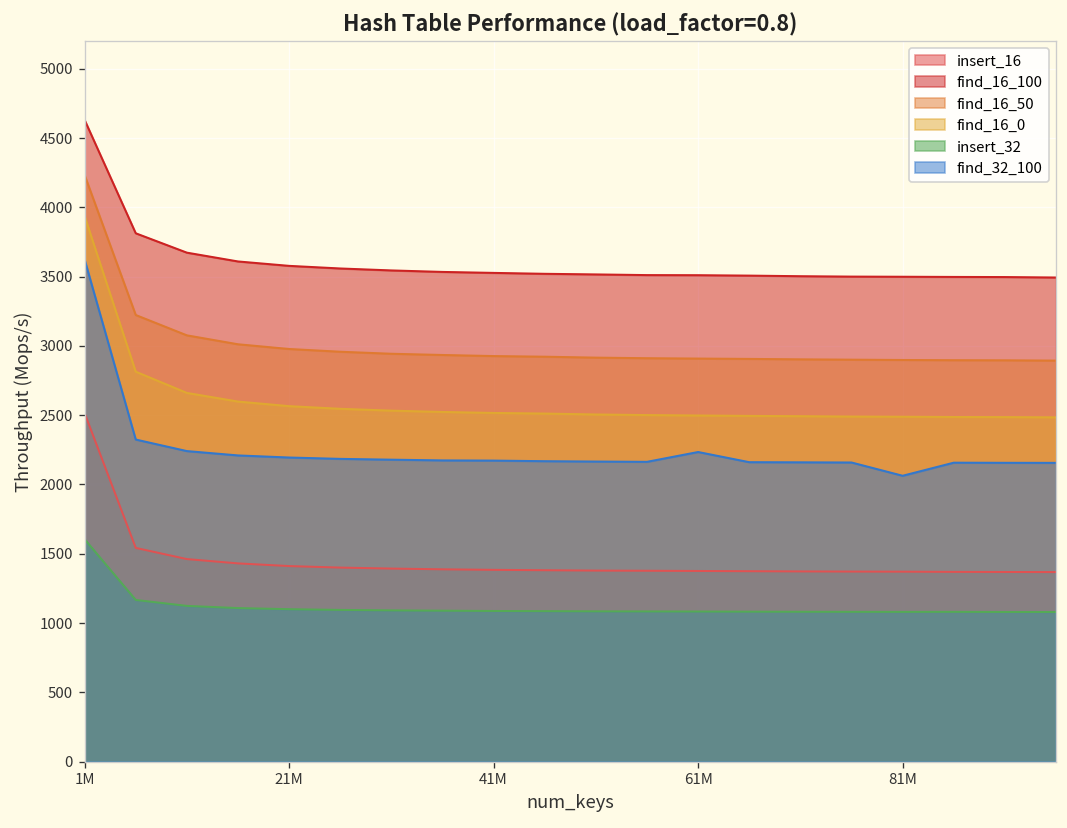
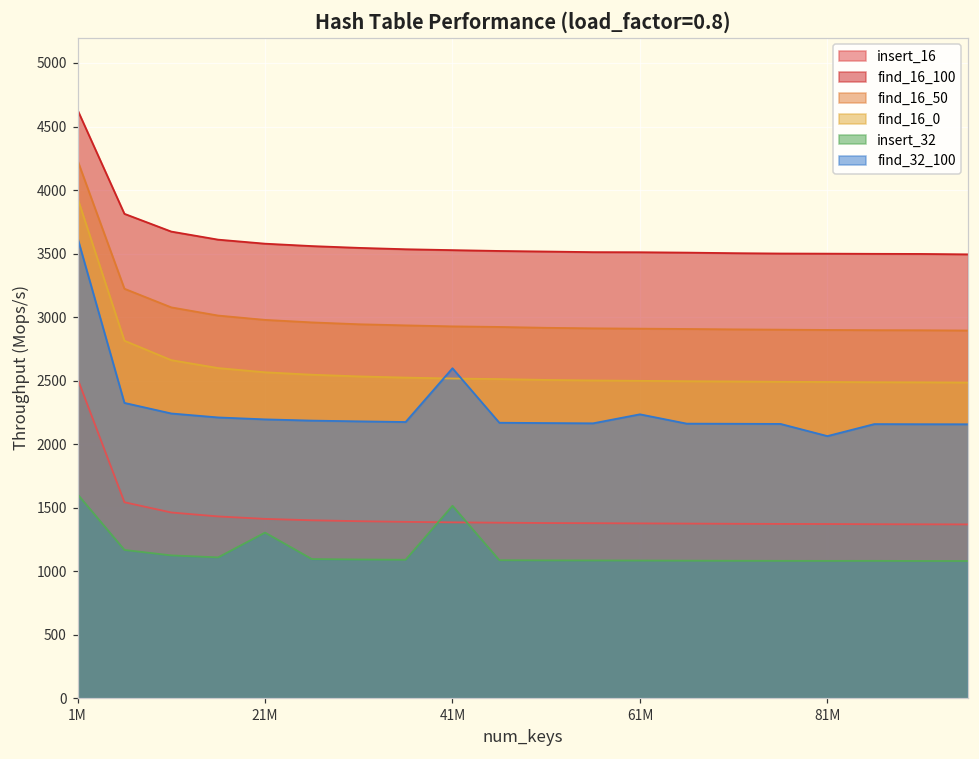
  {
    "insert_32": {
      "1M": 1610,
-     "21M": 1100,
-     "41M": 1090,
+     "21M": 1300,
+     "41M": 1510,
      "61M": 1080,
      "81M": 1080
    },
    "find_32_100": {
      "1M": 3620,
      "21M": 2190,
-     "41M": 2170,
+     "41M": 2600,
      "61M": 2230,
      "81M": 2060
    }
  }
